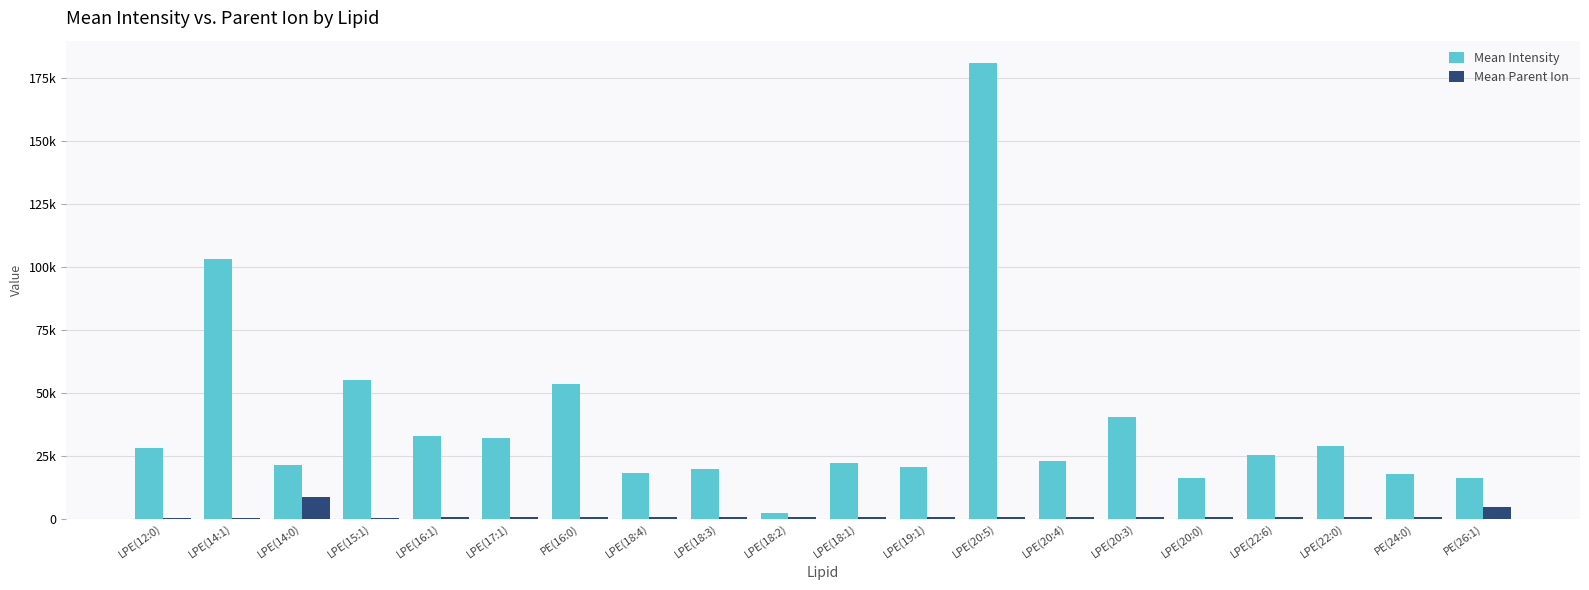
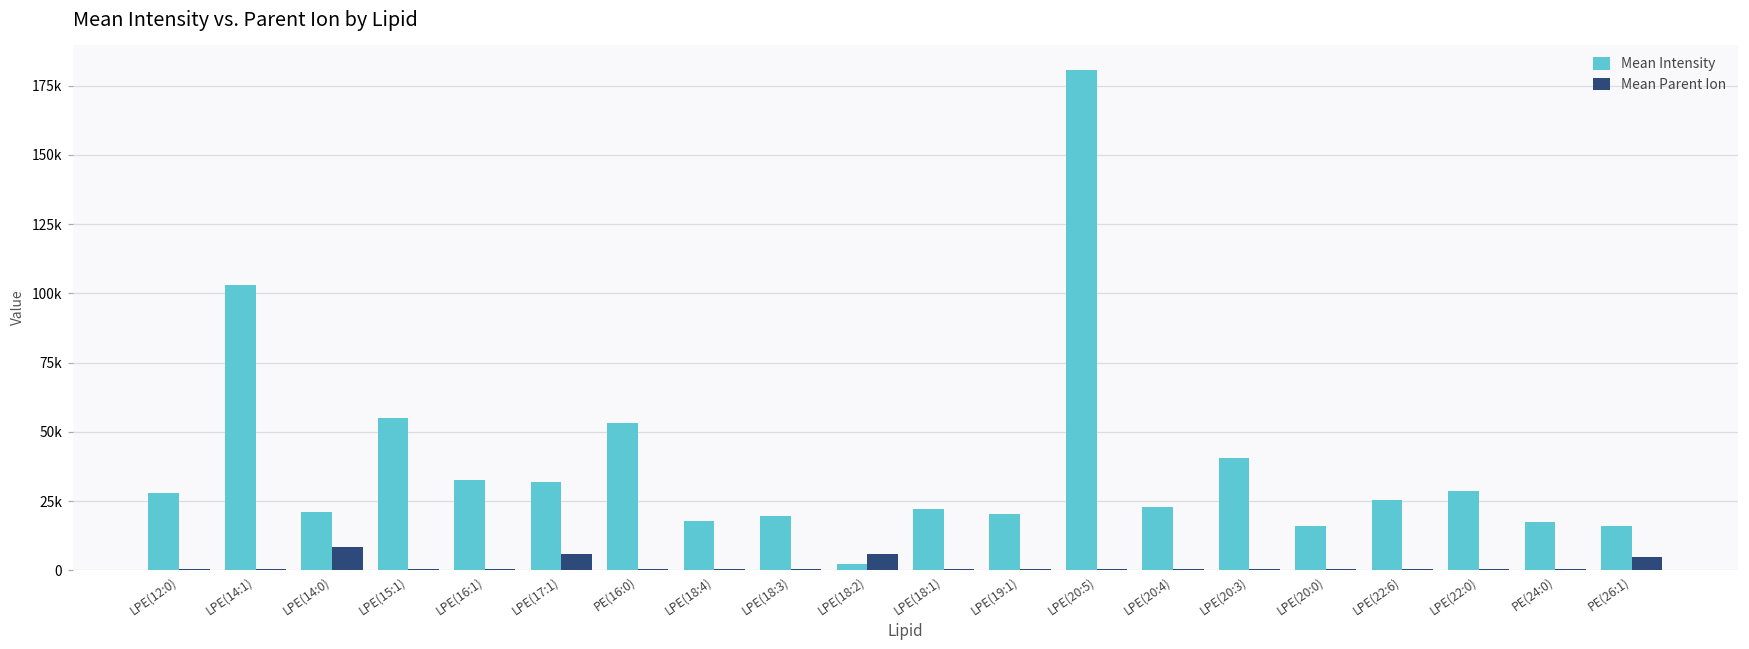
  {
    "Mean Intensity": {
      "LPE(12:0)": 28000,
      "LPE(14:1)": 103000,
      "LPE(14:0)": 21000,
      "LPE(15:1)": 55000,
      "LPE(16:1)": 33000,
      "LPE(17:1)": 32000,
      "PE(16:0)": 53000,
      "LPE(18:4)": 18000,
      "LPE(18:3)": 20000,
      "LPE(18:2)": 2000,
      "LPE(18:1)": 22000,
      "LPE(19:1)": 20000,
      "LPE(20:5)": 181000,
      "LPE(20:4)": 23000,
      "LPE(20:3)": 41000,
      "LPE(20:0)": 16000,
      "LPE(22:6)": 25000,
      "LPE(22:0)": 29000,
      "PE(24:0)": 18000,
      "PE(26:1)": 16000
    },
    "Mean Parent Ion": {
      "LPE(14:0)": 8000,
-     "LPE(17:1)": 0,
-     "LPE(18:2)": 0,
+     "LPE(17:1)": 6000,
+     "LPE(18:2)": 6000,
      "PE(26:1)": 5000
    }
  }
